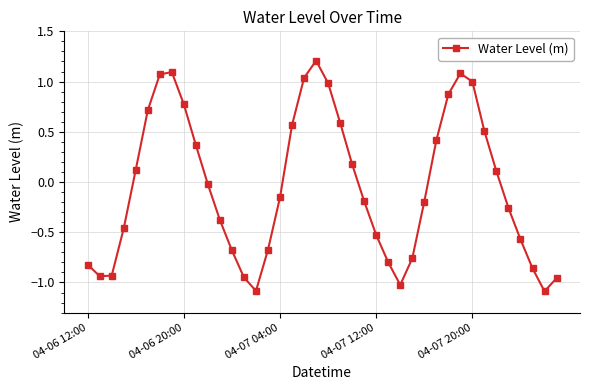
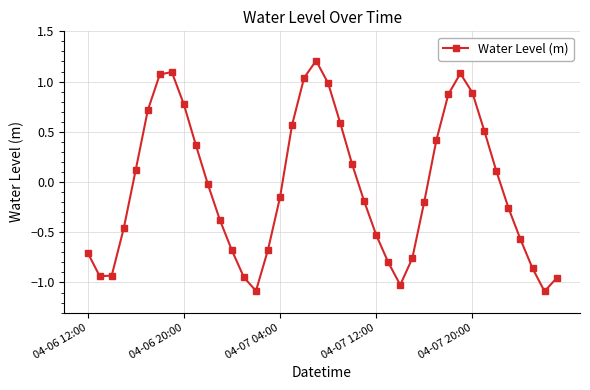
  {
-   "04-06 12:00": -0.82,
+   "04-06 12:00": -0.70,
    "04-06 20:00": 0.77,
    "04-07 04:00": -0.15,
    "04-07 12:00": -0.53,
-   "04-07 20:00": 1.00
+   "04-07 20:00": 0.89
  }
